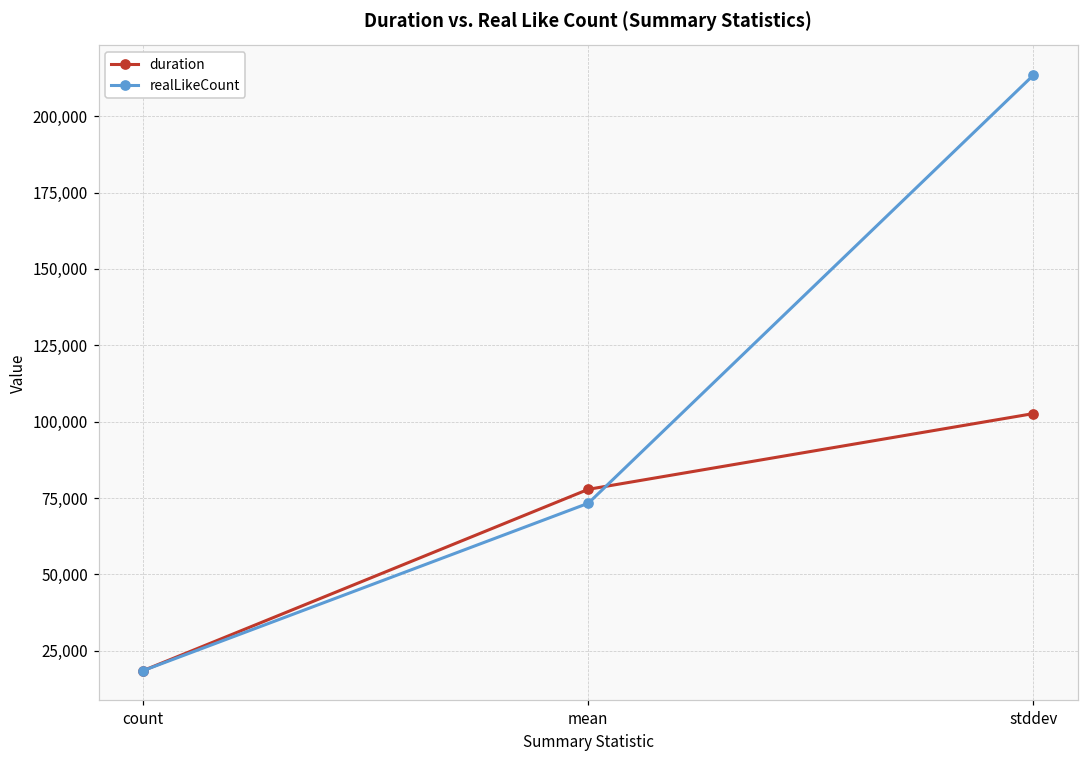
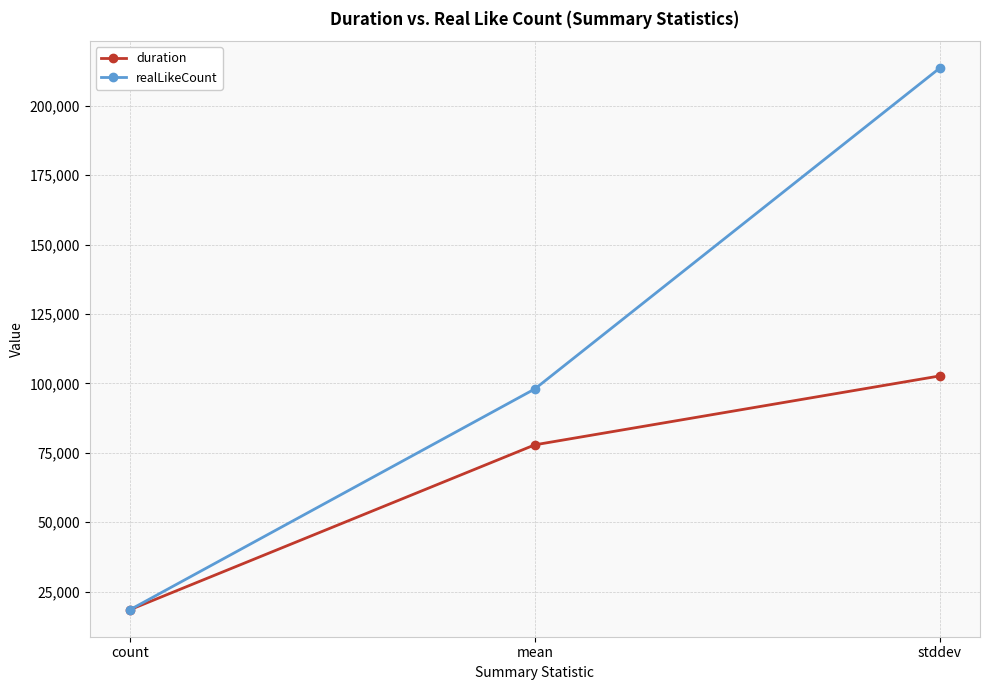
  {
    "duration": {
      "mean": "78,000",
      "stddev": "103,000"
    },
    "realLikeCount": {
-     "mean": "73,000",
+     "mean": "98,000",
      "stddev": "213,000"
    }
  }
